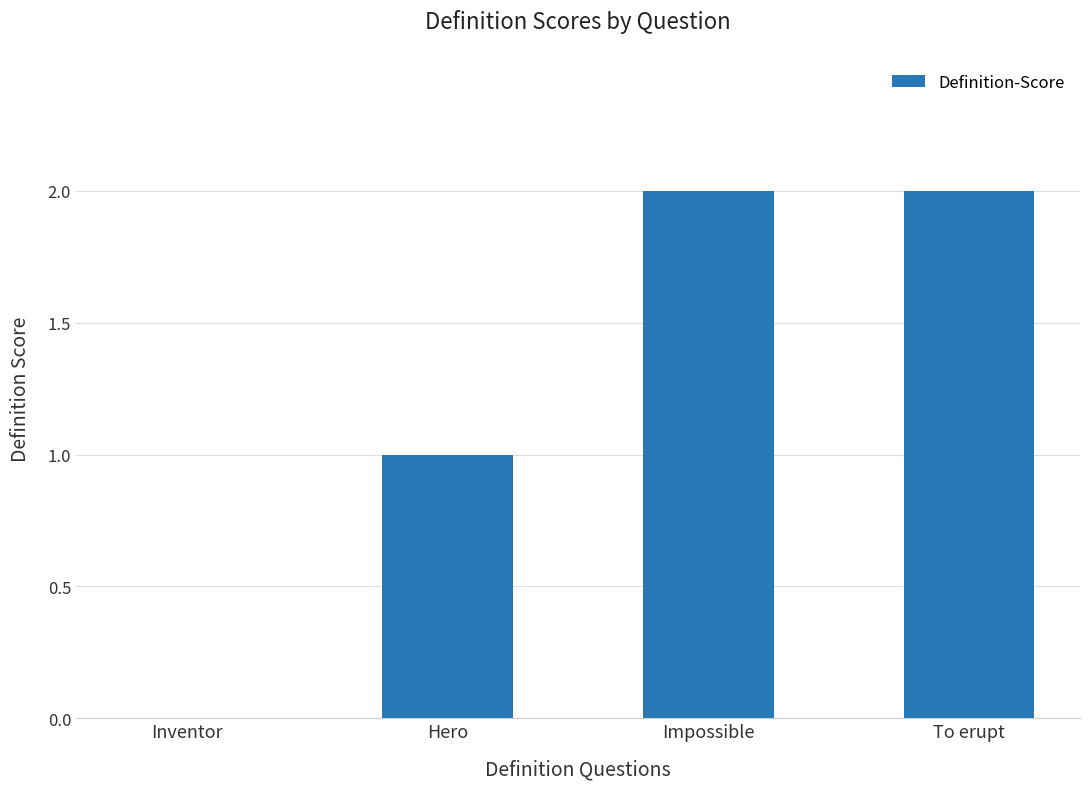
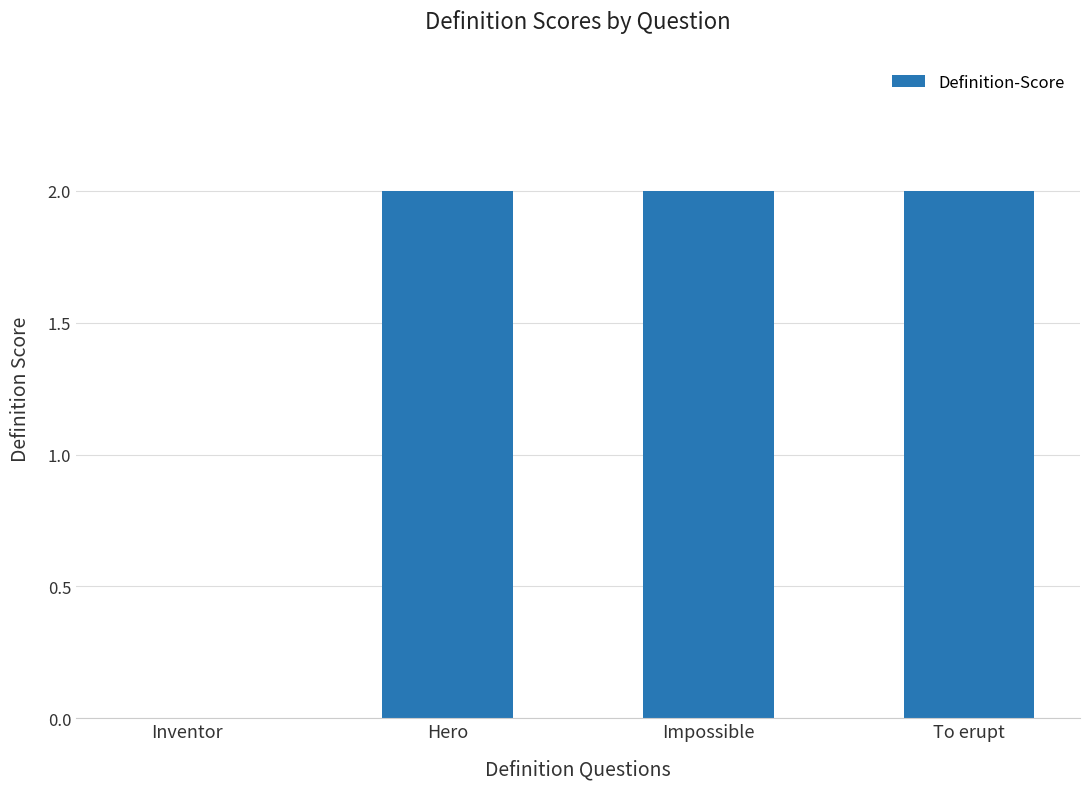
  {
    "Inventor": 0,
-   "Hero": 1,
+   "Hero": 2,
    "Impossible": 2,
    "To erupt": 2
  }
